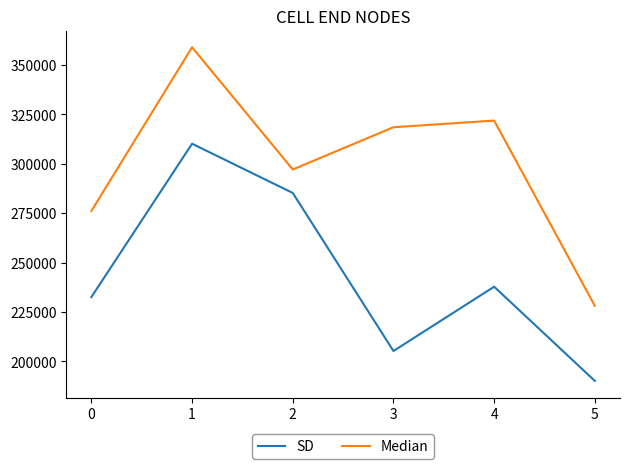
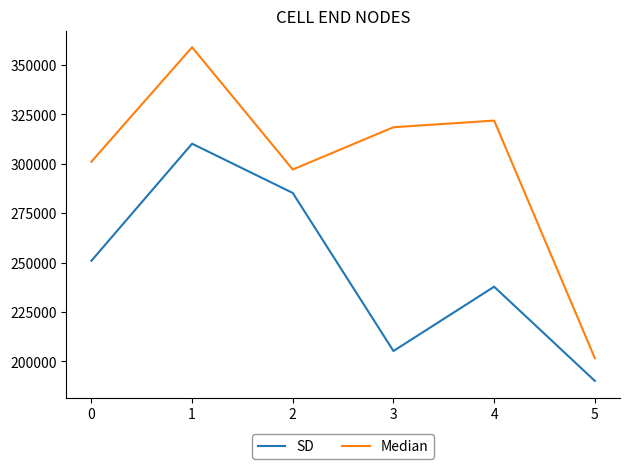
  {
    "SD": {
-     "0": 233000,
+     "0": 251000,
      "1": 310000,
      "2": 285000,
      "3": 205000,
      "4": 238000,
      "5": 190000
    },
    "Median": {
-     "0": 276000,
+     "0": 301000,
      "1": 359000,
      "2": 297000,
      "3": 318000,
      "4": 322000,
-     "5": 228000
+     "5": 202000
    }
  }
